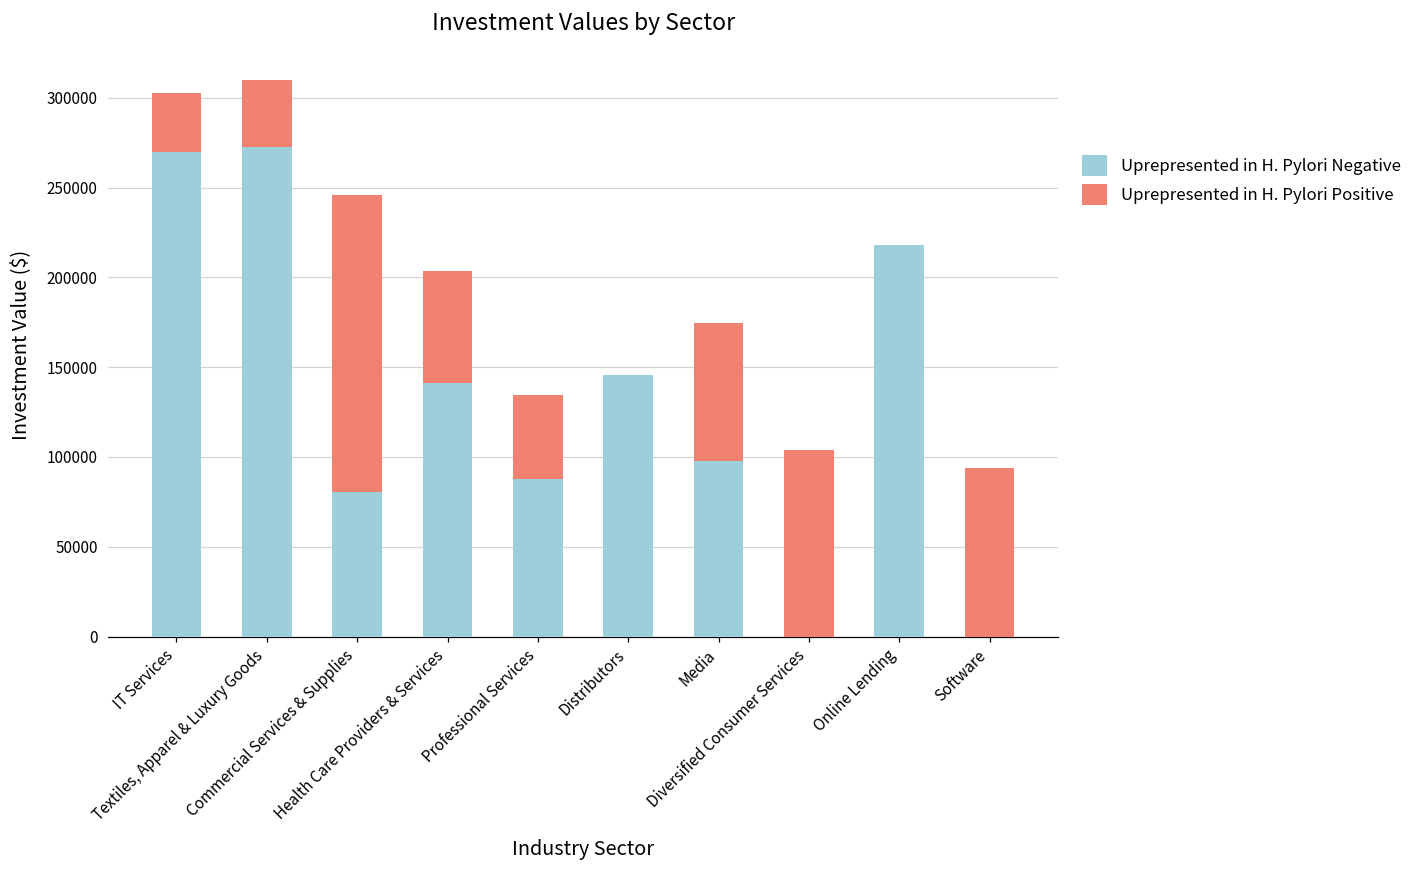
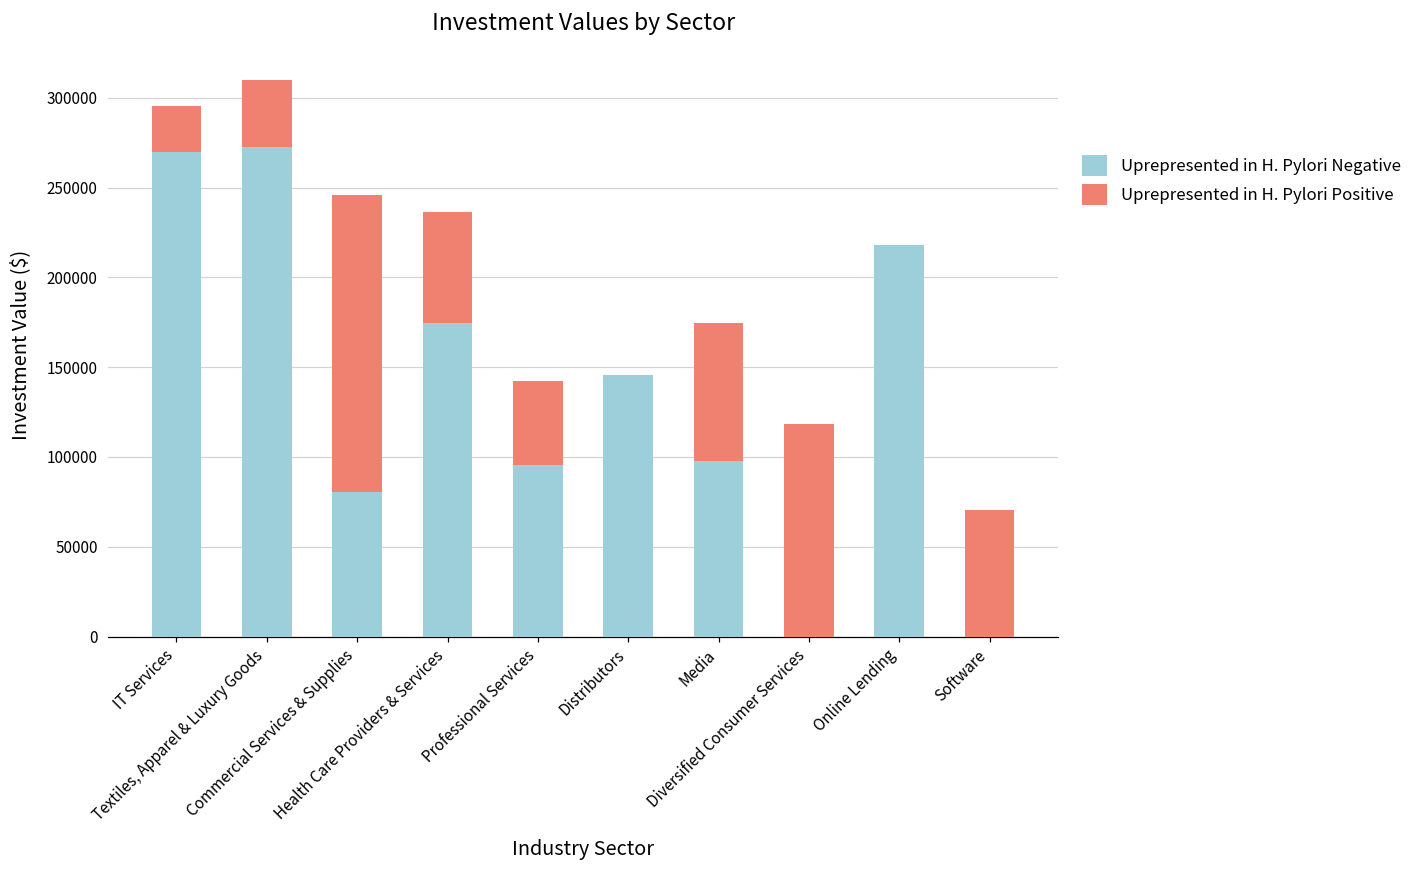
  {
    "Uprepresented in H. Pylori Negative": {
      "IT Services": 270000,
      "Textiles, Apparel & Luxury Goods": 273000,
      "Commercial Services & Supplies": 81000,
-     "Health Care Providers & Services": 141000,
-     "Professional Services": 88000,
+     "Health Care Providers & Services": 174000,
+     "Professional Services": 96000,
      "Distributors": 146000,
      "Media": 98000,
      "Diversified Consumer Services": 0,
      "Online Lending": 218000,
      "Software": 0
    },
    "Uprepresented in H. Pylori Positive": {
-     "IT Services": 33000,
+     "IT Services": 25000,
      "Textiles, Apparel & Luxury Goods": 37000,
      "Commercial Services & Supplies": 165000,
      "Health Care Providers & Services": 62000,
      "Professional Services": 47000,
      "Distributors": 0,
      "Media": 77000,
-     "Diversified Consumer Services": 104000,
+     "Diversified Consumer Services": 118000,
      "Online Lending": 0,
-     "Software": 94000
+     "Software": 70000
    }
  }
